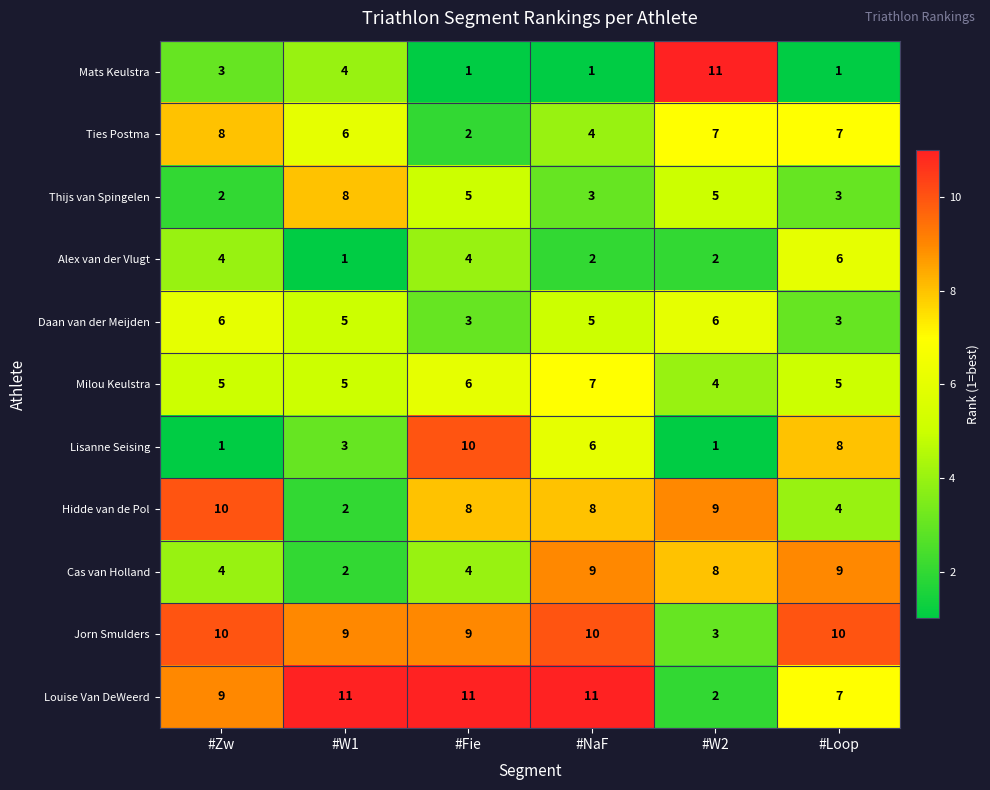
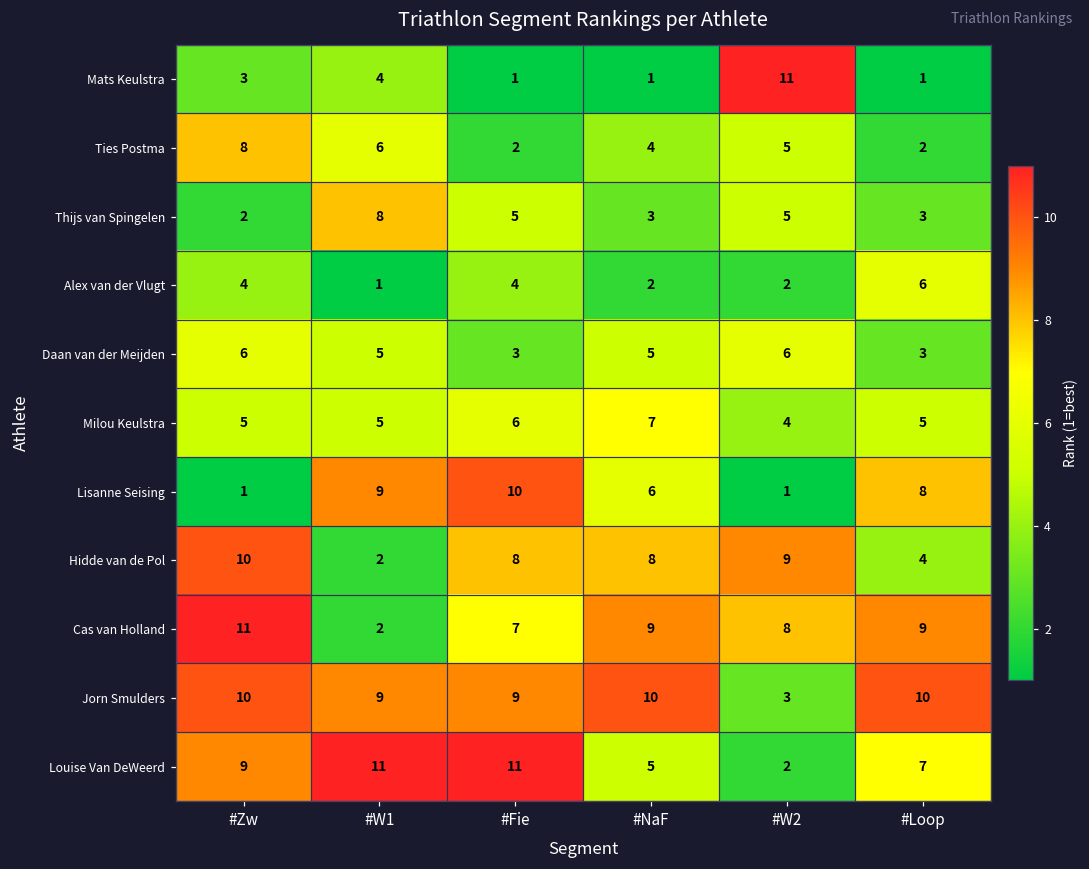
  {
    "Mats Keulstra": {
      "#Zw": 3,
      "#W1": 4,
      "#Fie": 1,
      "#NaF": 1,
      "#W2": 11,
      "#Loop": 1
    },
    "Ties Postma": {
      "#Zw": 8,
      "#W1": 6,
      "#Fie": 2,
      "#NaF": 4,
-     "#W2": 7,
-     "#Loop": 7
+     "#W2": 5,
+     "#Loop": 2
    },
    "Thijs van Spingelen": {
      "#Zw": 2,
      "#W1": 8,
      "#Fie": 5,
      "#NaF": 3,
      "#W2": 5,
      "#Loop": 3
    },
    "Alex van der Vlugt": {
      "#Zw": 4,
      "#W1": 1,
      "#Fie": 4,
      "#NaF": 2,
      "#W2": 2,
      "#Loop": 6
    },
    "Daan van der Meijden": {
      "#Zw": 6,
      "#W1": 5,
      "#Fie": 3,
      "#NaF": 5,
      "#W2": 6,
      "#Loop": 3
    },
    "Milou Keulstra": {
      "#Zw": 5,
      "#W1": 5,
      "#Fie": 6,
      "#NaF": 7,
      "#W2": 4,
      "#Loop": 5
    },
    "Lisanne Seising": {
      "#Zw": 1,
-     "#W1": 3,
+     "#W1": 9,
      "#Fie": 10,
      "#NaF": 6,
      "#W2": 1,
      "#Loop": 8
    },
    "Hidde van de Pol": {
      "#Zw": 10,
      "#W1": 2,
      "#Fie": 8,
      "#NaF": 8,
      "#W2": 9,
      "#Loop": 4
    },
    "Cas van Holland": {
-     "#Zw": 4,
+     "#Zw": 11,
      "#W1": 2,
-     "#Fie": 4,
+     "#Fie": 7,
      "#NaF": 9,
      "#W2": 8,
      "#Loop": 9
    },
    "Jorn Smulders": {
      "#Zw": 10,
      "#W1": 9,
      "#Fie": 9,
      "#NaF": 10,
      "#W2": 3,
      "#Loop": 10
    },
    "Louise Van DeWeerd": {
      "#Zw": 9,
      "#W1": 11,
      "#Fie": 11,
-     "#NaF": 11,
+     "#NaF": 5,
      "#W2": 2,
      "#Loop": 7
    }
  }
